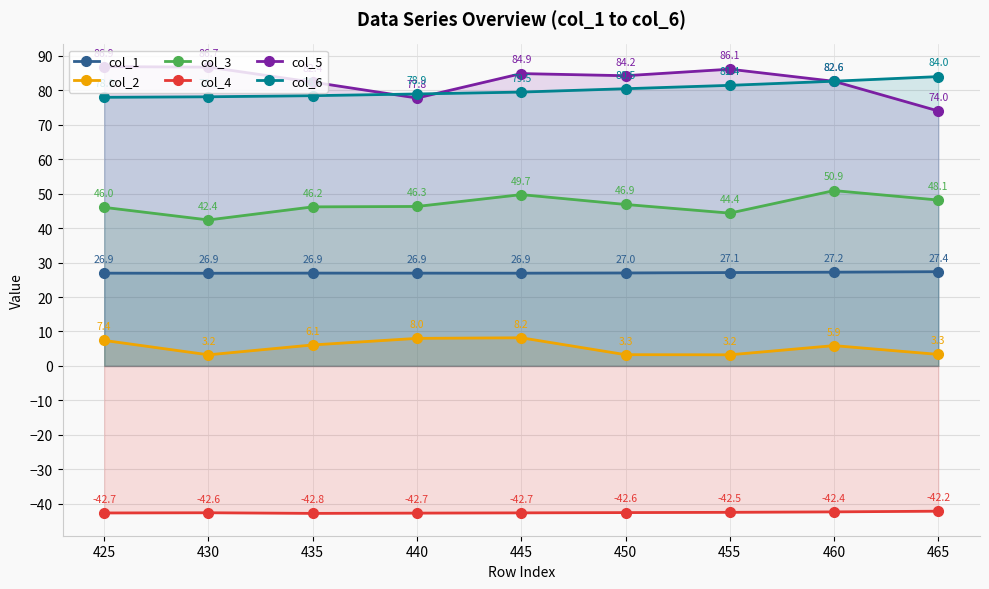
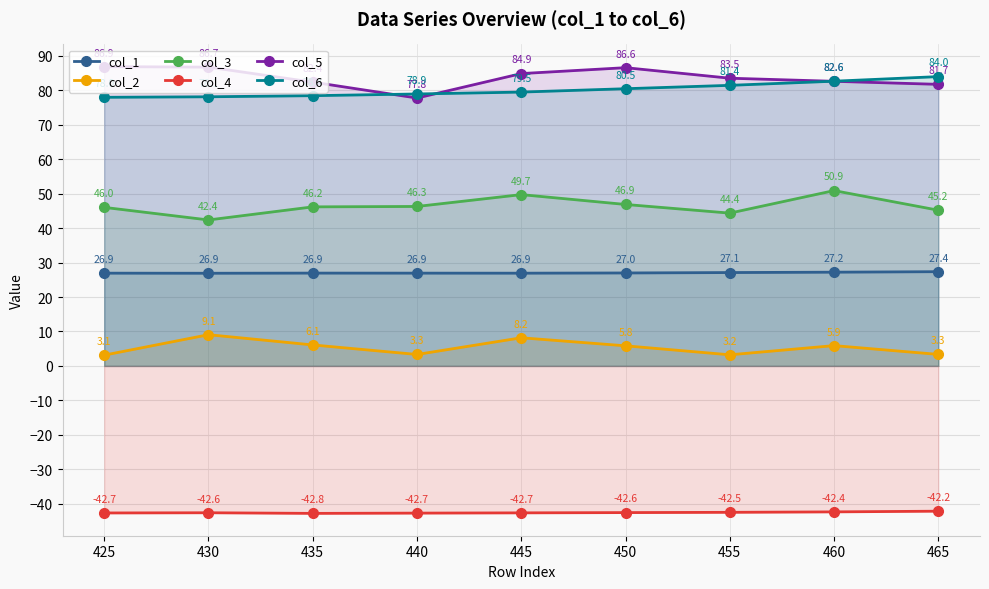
  {
    "col_2": {
-     "425": 7.4,
-     "430": 3.2,
+     "425": 3.1,
+     "430": 9.1,
      "435": 6.1,
-     "440": 8.0,
+     "440": 3.3,
      "445": 8.2,
-     "450": 3.3,
+     "450": 5.8,
      "455": 3.2,
      "460": 5.9,
      "465": 3.3
    },
    "col_3": {
      "425": 46.0,
      "430": 42.4,
      "435": 46.2,
      "440": 46.3,
      "445": 49.7,
      "450": 46.9,
      "455": 44.4,
      "460": 50.9,
-     "465": 48.1
+     "465": 45.2
    },
    "col_5": {
      "445": 84.9,
-     "450": 84.2,
-     "455": 86.1,
-     "465": 74.0
+     "450": 86.6,
+     "455": 83.5,
+     "465": 81.7
    }
  }
